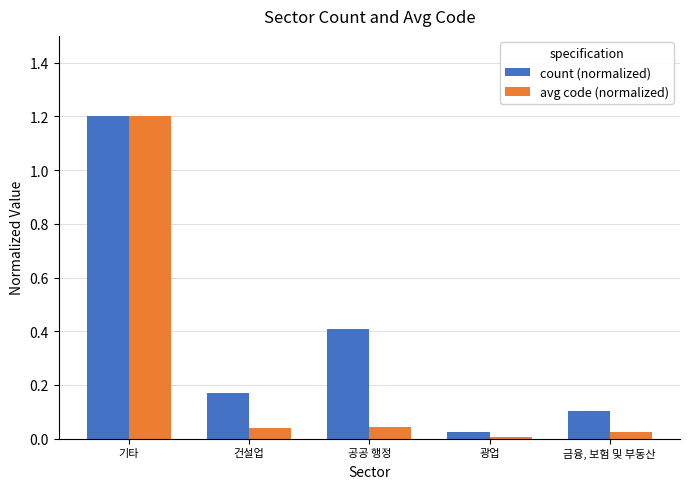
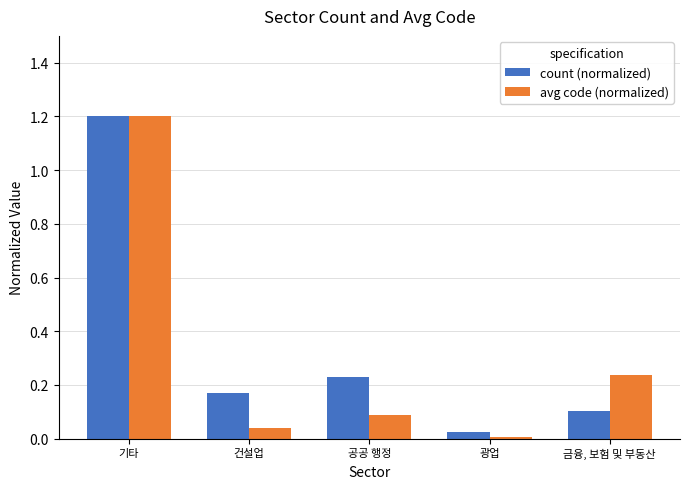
  {
    "count (normalized)": {
      "기타": 1.20,
      "건설업": 0.17,
-     "공공 행정": 0.41,
+     "공공 행정": 0.23,
      "광업": 0.02,
      "금융, 보험 및 부동산": 0.10
    },
    "avg code (normalized)": {
      "기타": 1.20,
      "건설업": 0.04,
-     "공공 행정": 0.04,
-     "금융, 보험 및 부동산": 0.03
+     "공공 행정": 0.09,
+     "금융, 보험 및 부동산": 0.24
    }
  }
